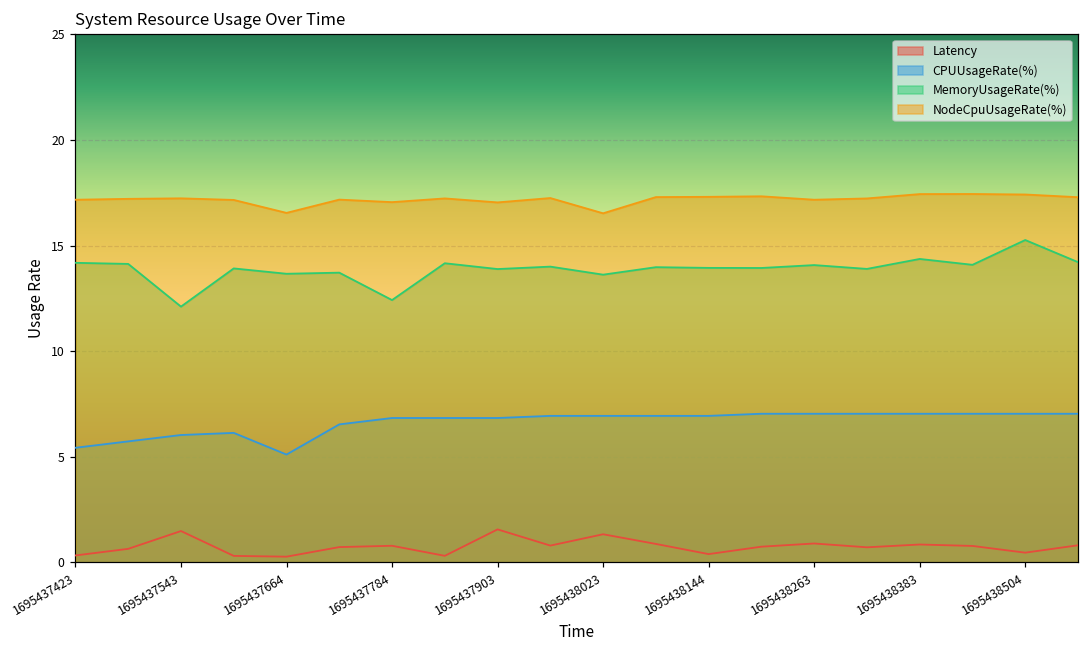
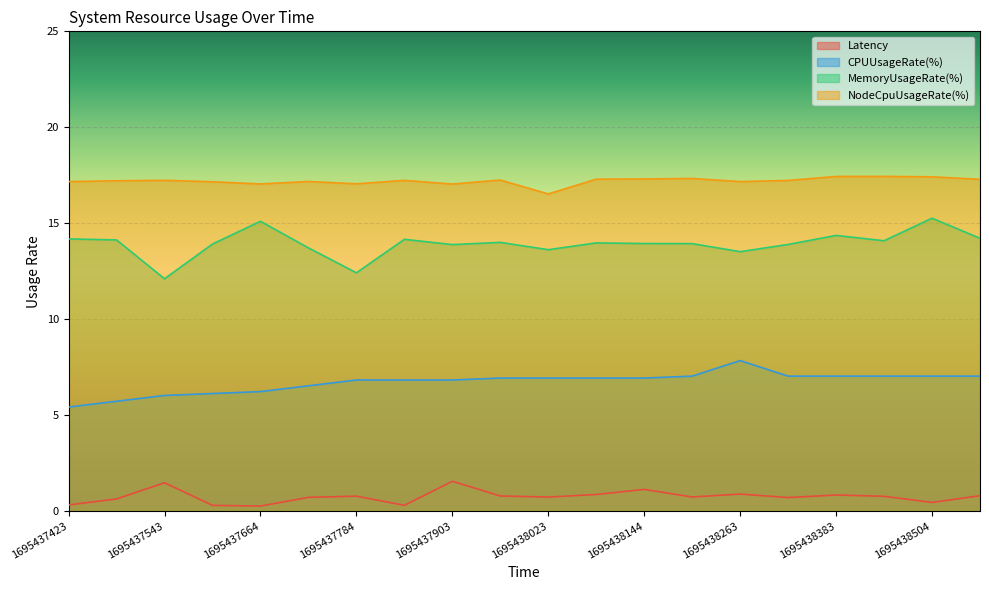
  {
    "Latency": {
      "1695437423": 0.3,
      "1695437543": 1.5,
      "1695437664": 0.3,
      "1695437784": 0.8,
      "1695437903": 1.6,
-     "1695438023": 1.3,
-     "1695438144": 0.4,
+     "1695438023": 0.7,
+     "1695438144": 1.1,
      "1695438263": 0.9,
      "1695438383": 0.8,
      "1695438504": 0.5
    },
    "CPUUsageRate(%)": {
      "1695437423": 5.4,
      "1695437543": 6.0,
-     "1695437664": 5.1,
+     "1695437664": 6.2,
      "1695437784": 6.8,
      "1695437903": 6.8,
      "1695438023": 6.9,
      "1695438144": 6.9,
-     "1695438263": 7.0,
+     "1695438263": 7.8,
      "1695438383": 7.0,
      "1695438504": 7.0
    },
    "MemoryUsageRate(%)": {
      "1695437423": 14.2,
      "1695437543": 12.1,
-     "1695437664": 13.7,
+     "1695437664": 15.1,
      "1695437784": 12.4,
      "1695437903": 13.9,
      "1695438023": 13.6,
      "1695438144": 13.9,
-     "1695438263": 14.1,
+     "1695438263": 13.5,
      "1695438383": 14.4,
      "1695438504": 15.3
    },
    "NodeCpuUsageRate(%)": {
      "1695437423": 17.2,
      "1695437543": 17.2,
-     "1695437664": 16.5,
+     "1695437664": 17.0,
      "1695437784": 17.1,
      "1695437903": 17.0,
      "1695438023": 16.5,
      "1695438144": 17.3,
      "1695438263": 17.2,
      "1695438383": 17.4,
      "1695438504": 17.4
    }
  }
